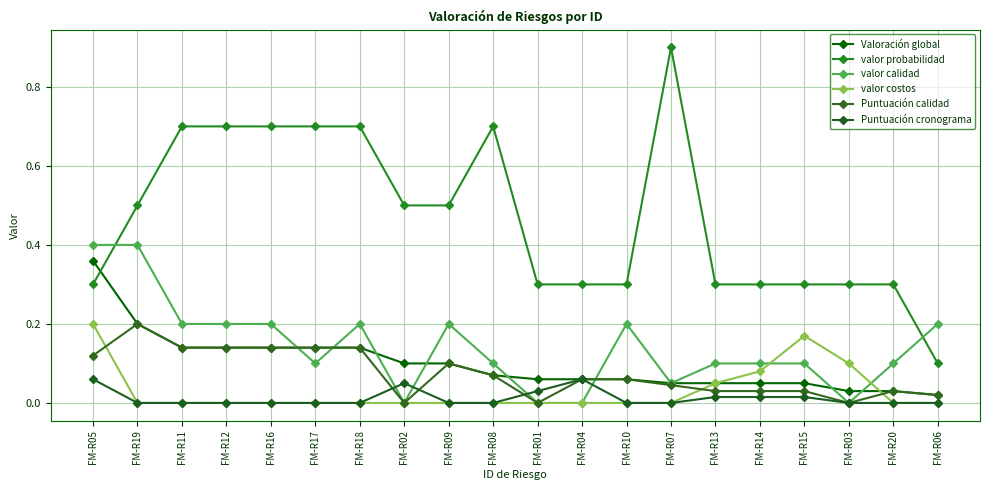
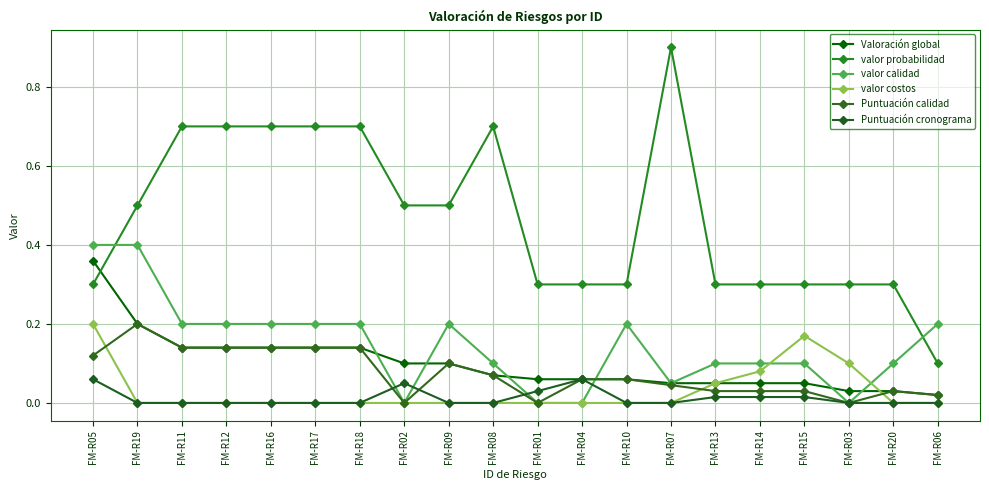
  {
    "valor calidad": {
      "FM-R05": 0.4,
      "FM-R19": 0.4,
      "FM-R11": 0.2,
      "FM-R12": 0.2,
      "FM-R16": 0.2,
-     "FM-R17": 0.1,
+     "FM-R17": 0.2,
      "FM-R18": 0.2,
      "FM-R09": 0.2,
      "FM-R08": 0.1,
      "FM-R10": 0.2,
      "FM-R13": 0.1,
      "FM-R14": 0.1,
      "FM-R15": 0.1,
      "FM-R20": 0.1,
      "FM-R06": 0.2
    },
    "valor costos": {
      "FM-R05": 0.2,
      "FM-R14": 0.08,
      "FM-R15": 0.17,
      "FM-R03": 0.1
    }
  }
